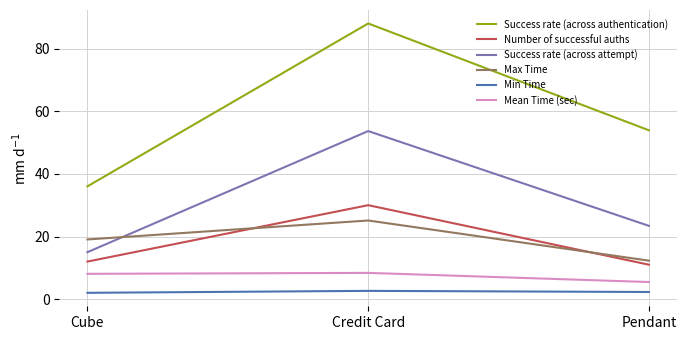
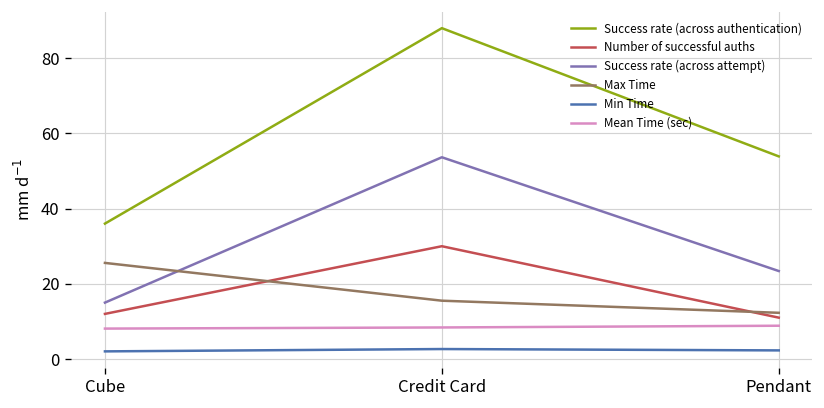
  {
    "Success rate (across authentication)": {
      "Cube": 36,
      "Credit Card": 88,
      "Pendant": 54
    },
    "Number of successful auths": {
      "Cube": 12,
      "Credit Card": 30,
      "Pendant": 11
    },
    "Max Time": {
-     "Cube": 19,
-     "Credit Card": 25,
+     "Cube": 26,
+     "Credit Card": 16,
      "Pendant": 12
    },
    "Mean Time (sec)": {
      "Cube": 8,
      "Credit Card": 8,
-     "Pendant": 5
+     "Pendant": 9
    }
  }
